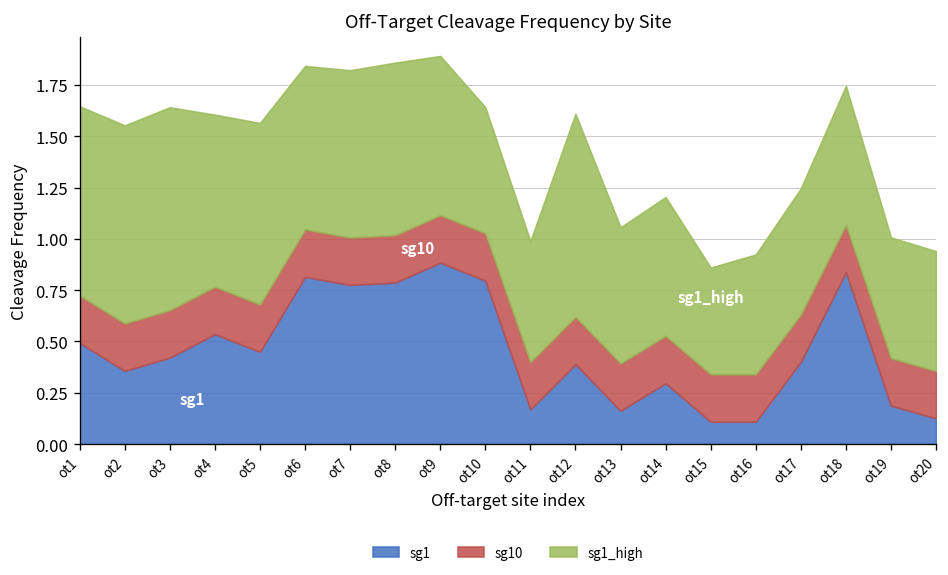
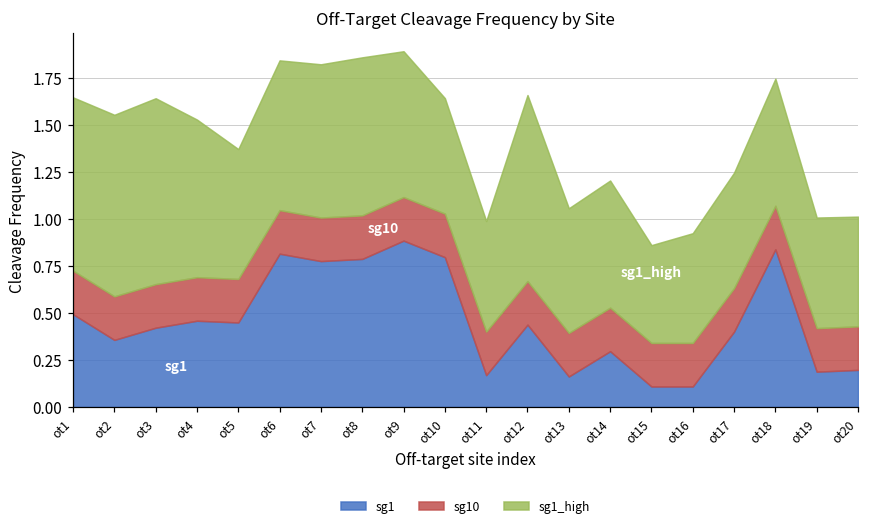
  {
    "sg1": {
      "ot1": 0.49,
      "ot2": 0.36,
      "ot3": 0.42,
-     "ot4": 0.54,
+     "ot4": 0.46,
      "ot5": 0.45,
      "ot6": 0.81,
      "ot7": 0.78,
      "ot8": 0.79,
      "ot9": 0.88,
      "ot10": 0.80,
      "ot11": 0.17,
-     "ot12": 0.39,
+     "ot12": 0.44,
      "ot13": 0.16,
      "ot14": 0.30,
      "ot15": 0.11,
      "ot16": 0.11,
      "ot17": 0.40,
      "ot18": 0.84,
      "ot19": 0.19,
-     "ot20": 0.13
+     "ot20": 0.20
    },
    "sg10": {
      "ot1": 0.23,
      "ot2": 0.23,
      "ot3": 0.23,
      "ot4": 0.23,
      "ot5": 0.23,
      "ot6": 0.23,
      "ot7": 0.23,
      "ot8": 0.23,
      "ot9": 0.23,
      "ot10": 0.23,
      "ot11": 0.23,
      "ot12": 0.23,
      "ot13": 0.23,
      "ot14": 0.23,
      "ot15": 0.23,
      "ot16": 0.23,
      "ot17": 0.23,
      "ot18": 0.23,
      "ot19": 0.23,
      "ot20": 0.23
    },
    "sg1_high": {
      "ot1": 0.92,
      "ot2": 0.97,
      "ot3": 0.99,
      "ot4": 0.84,
-     "ot5": 0.88,
+     "ot5": 0.69,
      "ot6": 0.80,
      "ot7": 0.81,
      "ot8": 0.84,
      "ot9": 0.78,
      "ot10": 0.61,
      "ot11": 0.59,
      "ot12": 0.99,
      "ot13": 0.66,
      "ot14": 0.68,
      "ot15": 0.52,
      "ot16": 0.58,
      "ot17": 0.61,
      "ot18": 0.68,
      "ot19": 0.59,
      "ot20": 0.58
    }
  }
